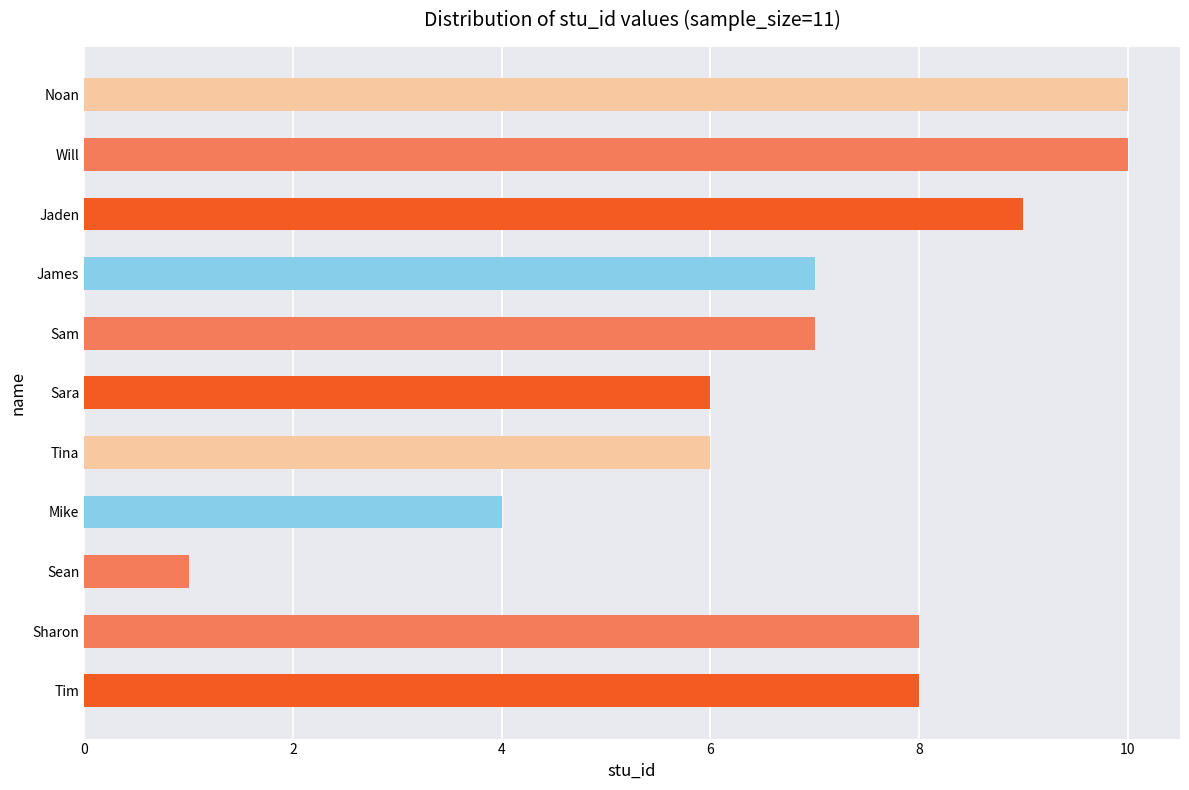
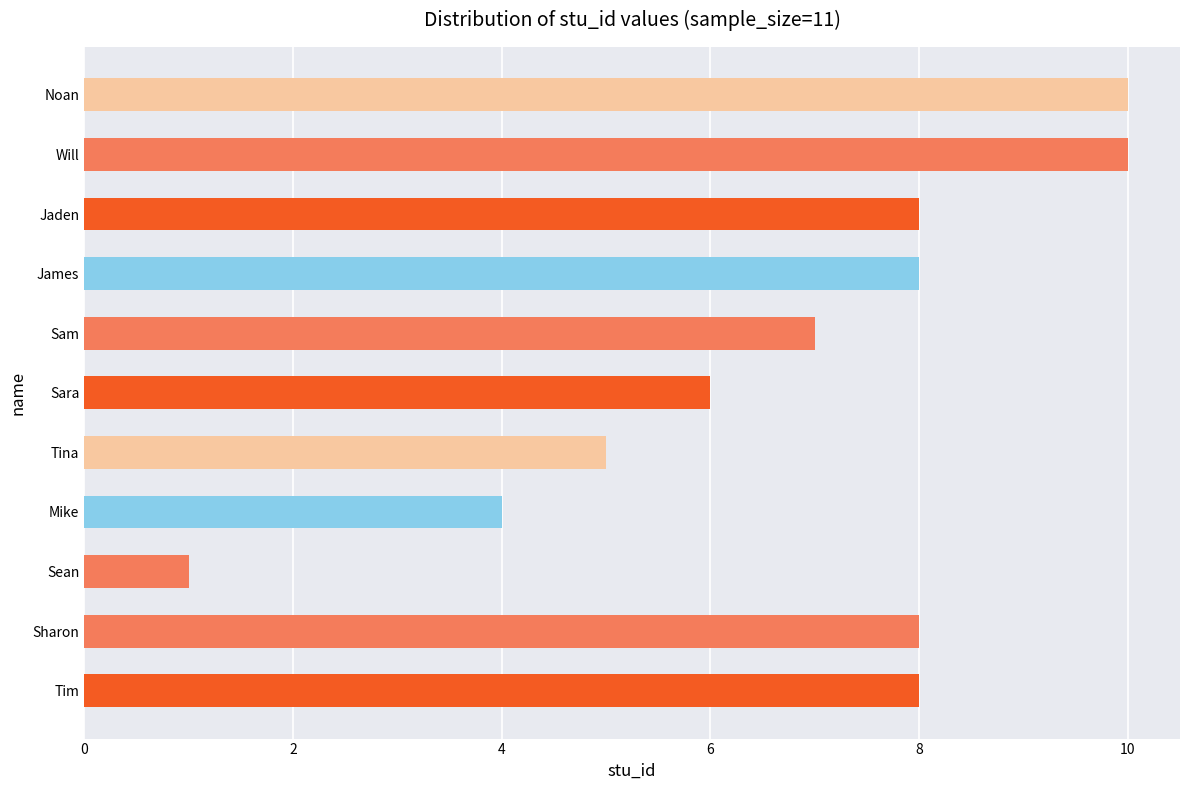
  {
    "Noan": 10,
    "Will": 10,
-   "Jaden": 9,
-   "James": 7,
+   "Jaden": 8,
+   "James": 8,
    "Sam": 7,
    "Sara": 6,
-   "Tina": 6,
+   "Tina": 5,
    "Mike": 4,
    "Sean": 1,
    "Sharon": 8,
    "Tim": 8
  }
